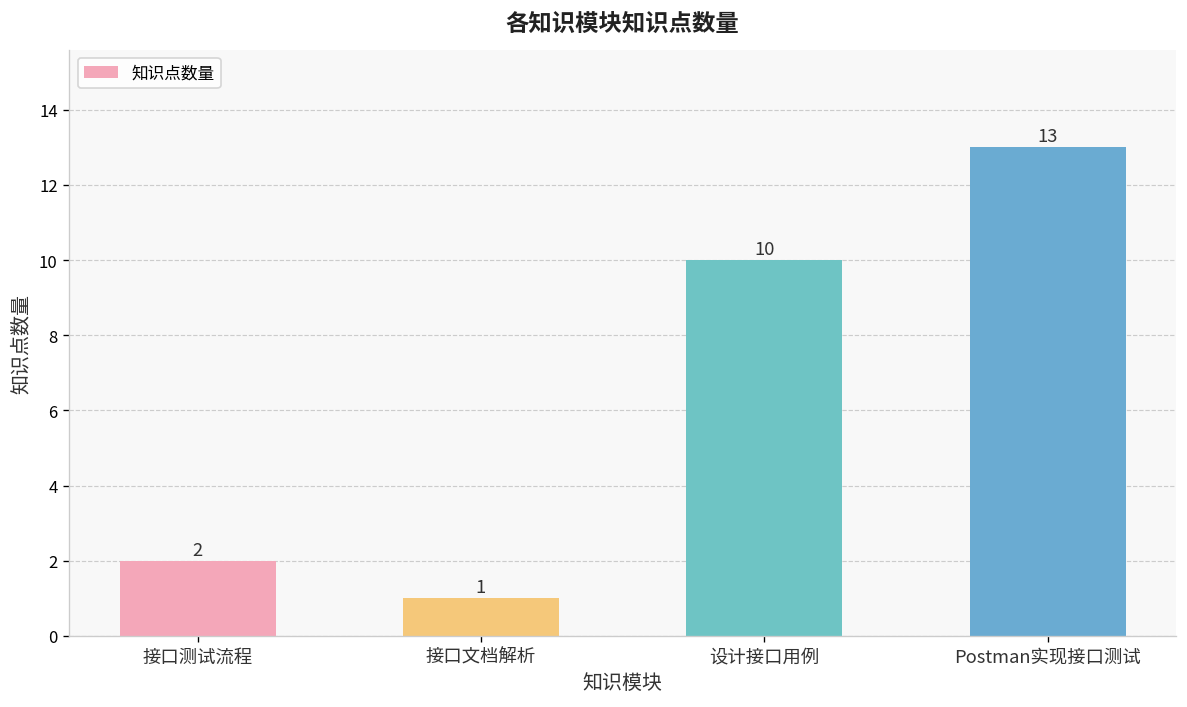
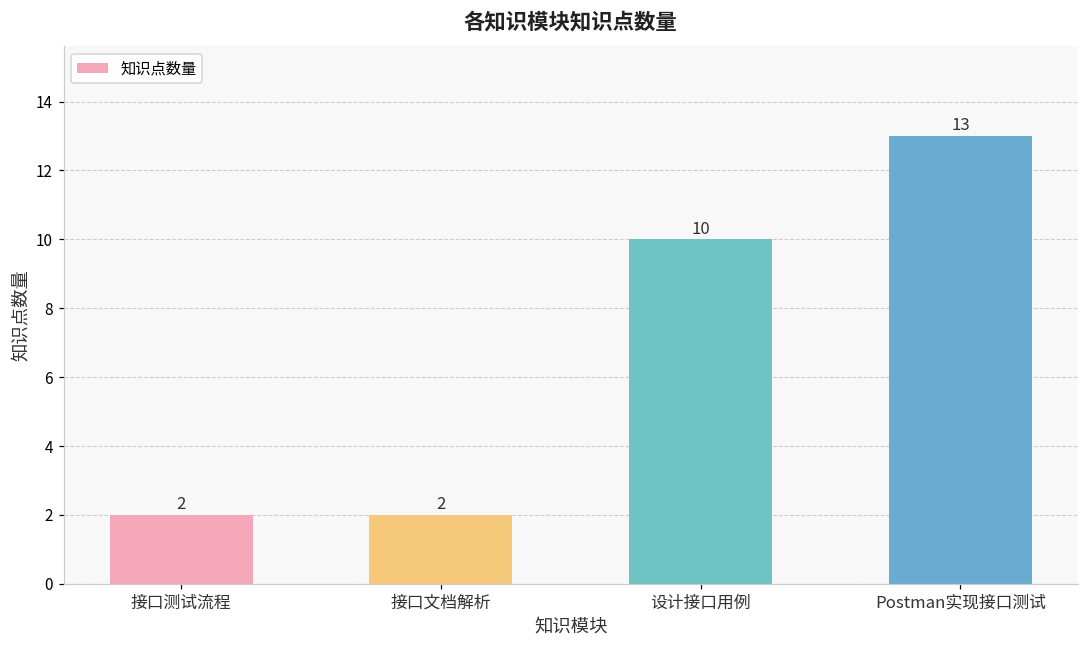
  {
    "接口测试流程": 2,
-   "接口文档解析": 1,
+   "接口文档解析": 2,
    "设计接口用例": 10,
    "Postman实现接口测试": 13
  }
